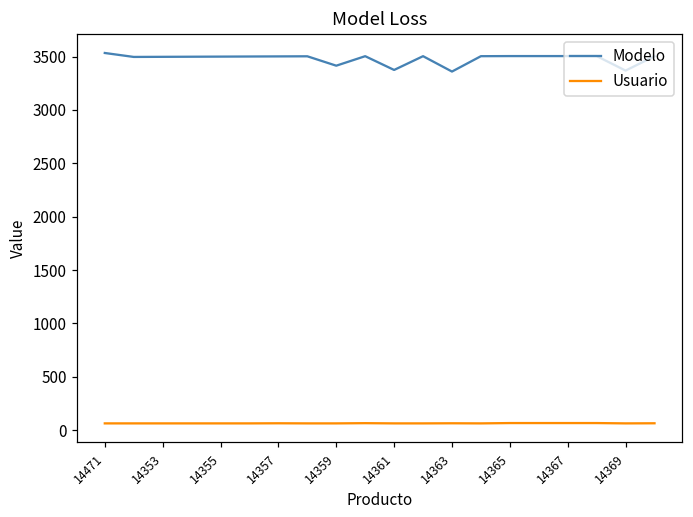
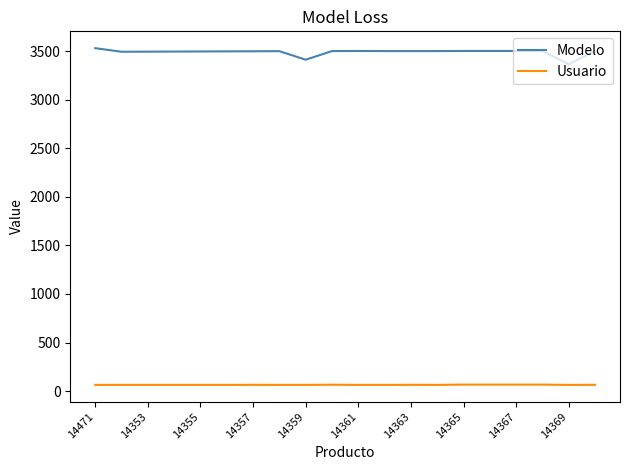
  {
    "Modelo": {
      "14471": 3500,
      "14353": 3500,
      "14355": 3500,
      "14357": 3500,
      "14359": 3400,
-     "14361": 3400,
-     "14363": 3400,
+     "14361": 3500,
+     "14363": 3500,
      "14365": 3500
    },
    "Usuario": {
      "14471": 100,
      "14353": 100,
      "14355": 100,
      "14357": 100,
      "14359": 100,
      "14361": 100,
      "14363": 100,
      "14365": 100,
      "14367": 100,
      "14369": 100
    }
  }
